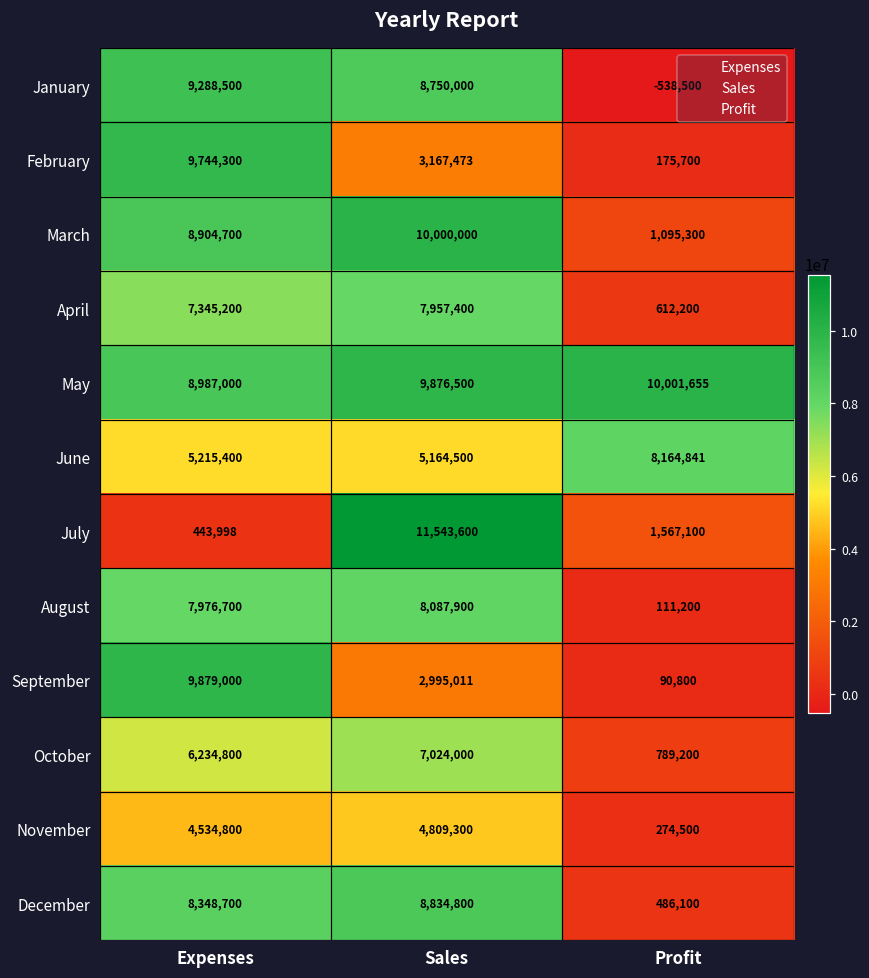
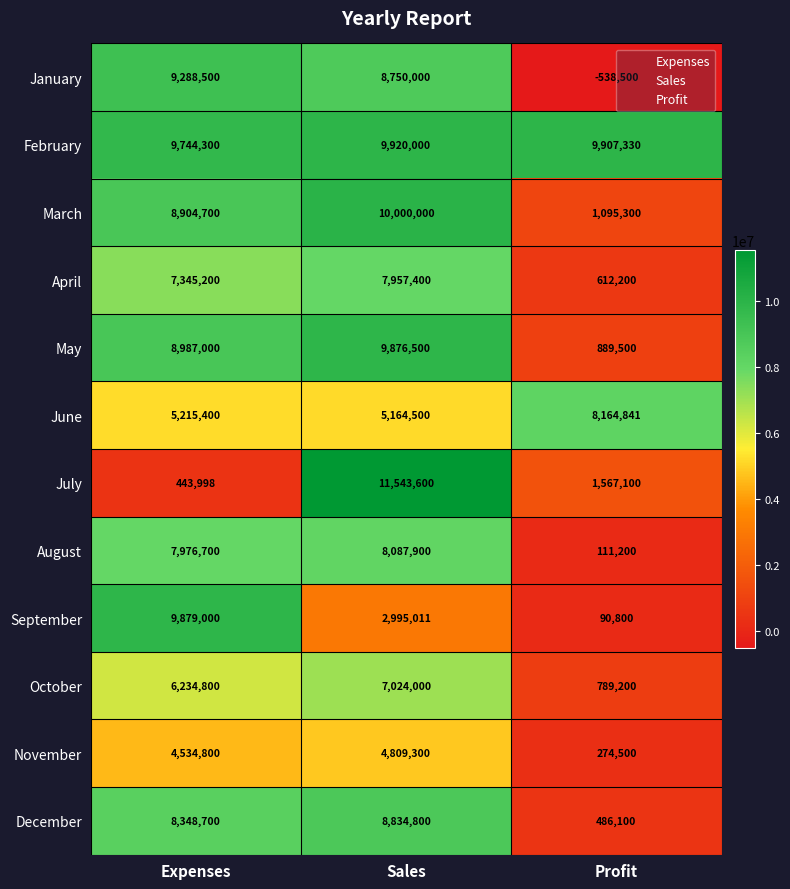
  {
    "January": {
      "Expenses": "9,288,500",
      "Sales": "8,750,000"
    },
    "February": {
      "Expenses": "9,744,300",
-     "Sales": "3,167,473",
-     "Profit": "175,700"
+     "Sales": "9,920,000",
+     "Profit": "9,907,330"
    },
    "March": {
      "Expenses": "8,904,700",
      "Sales": "10,000,000",
      "Profit": "1,095,300"
    },
    "April": {
      "Expenses": "7,345,200",
      "Sales": "7,957,400",
      "Profit": "612,200"
    },
    "May": {
      "Expenses": "8,987,000",
      "Sales": "9,876,500",
-     "Profit": "10,001,655"
+     "Profit": "889,500"
    },
    "June": {
      "Expenses": "5,215,400",
      "Sales": "5,164,500",
      "Profit": "8,164,841"
    },
    "July": {
      "Expenses": "443,998",
      "Sales": "11,543,600",
      "Profit": "1,567,100"
    },
    "August": {
      "Expenses": "7,976,700",
      "Sales": "8,087,900",
      "Profit": "111,200"
    },
    "September": {
      "Expenses": "9,879,000",
      "Sales": "2,995,011",
      "Profit": "90,800"
    },
    "October": {
      "Expenses": "6,234,800",
      "Sales": "7,024,000",
      "Profit": "789,200"
    },
    "November": {
      "Expenses": "4,534,800",
      "Sales": "4,809,300",
      "Profit": "274,500"
    },
    "December": {
      "Expenses": "8,348,700",
      "Sales": "8,834,800",
      "Profit": "486,100"
    }
  }
